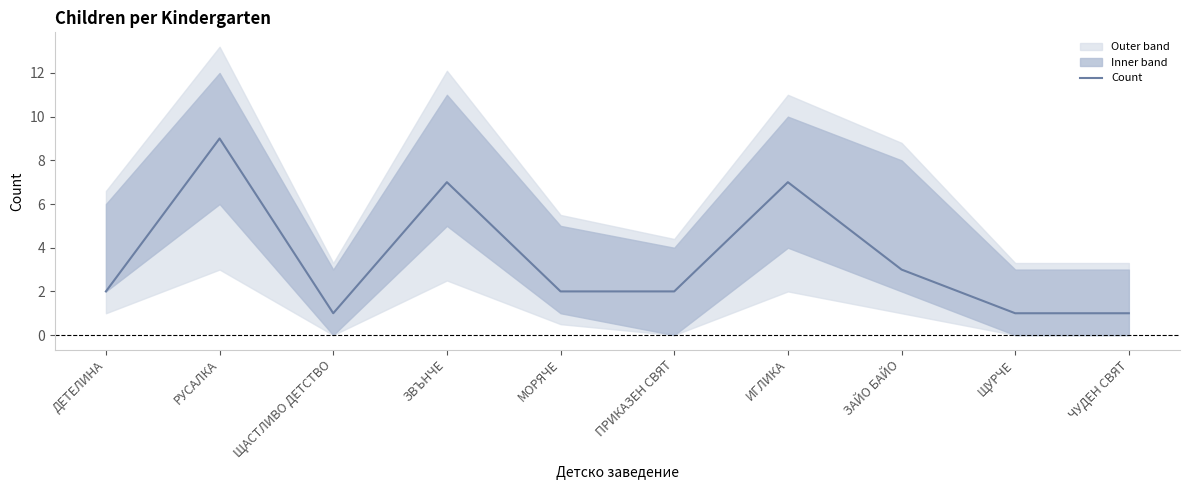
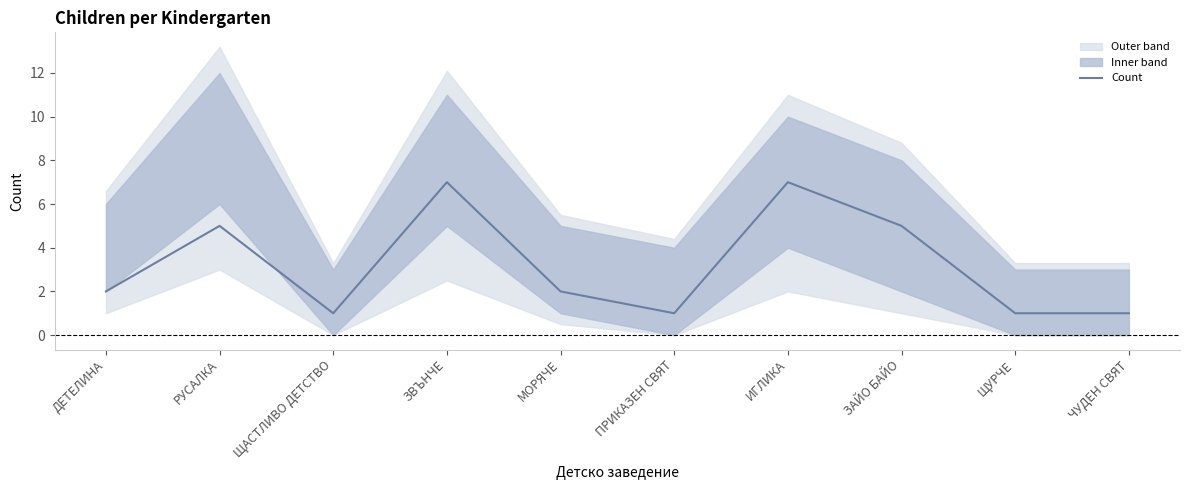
  {
    "Count": {
      "ДЕТЕЛИНА": 2,
-     "РУСАЛКА": 9,
+     "РУСАЛКА": 5,
      "ЩАСТЛИВО ДЕТСТВО": 1,
      "ЗВЪНЧЕ": 7,
      "МОРЯЧЕ": 2,
-     "ПРИКАЗЕН СВЯТ": 2,
+     "ПРИКАЗЕН СВЯТ": 1,
      "ИГЛИКА": 7,
-     "ЗАЙО БАЙО": 3,
+     "ЗАЙО БАЙО": 5,
      "ЩУРЧЕ": 1,
      "ЧУДЕН СВЯТ": 1
    }
  }
